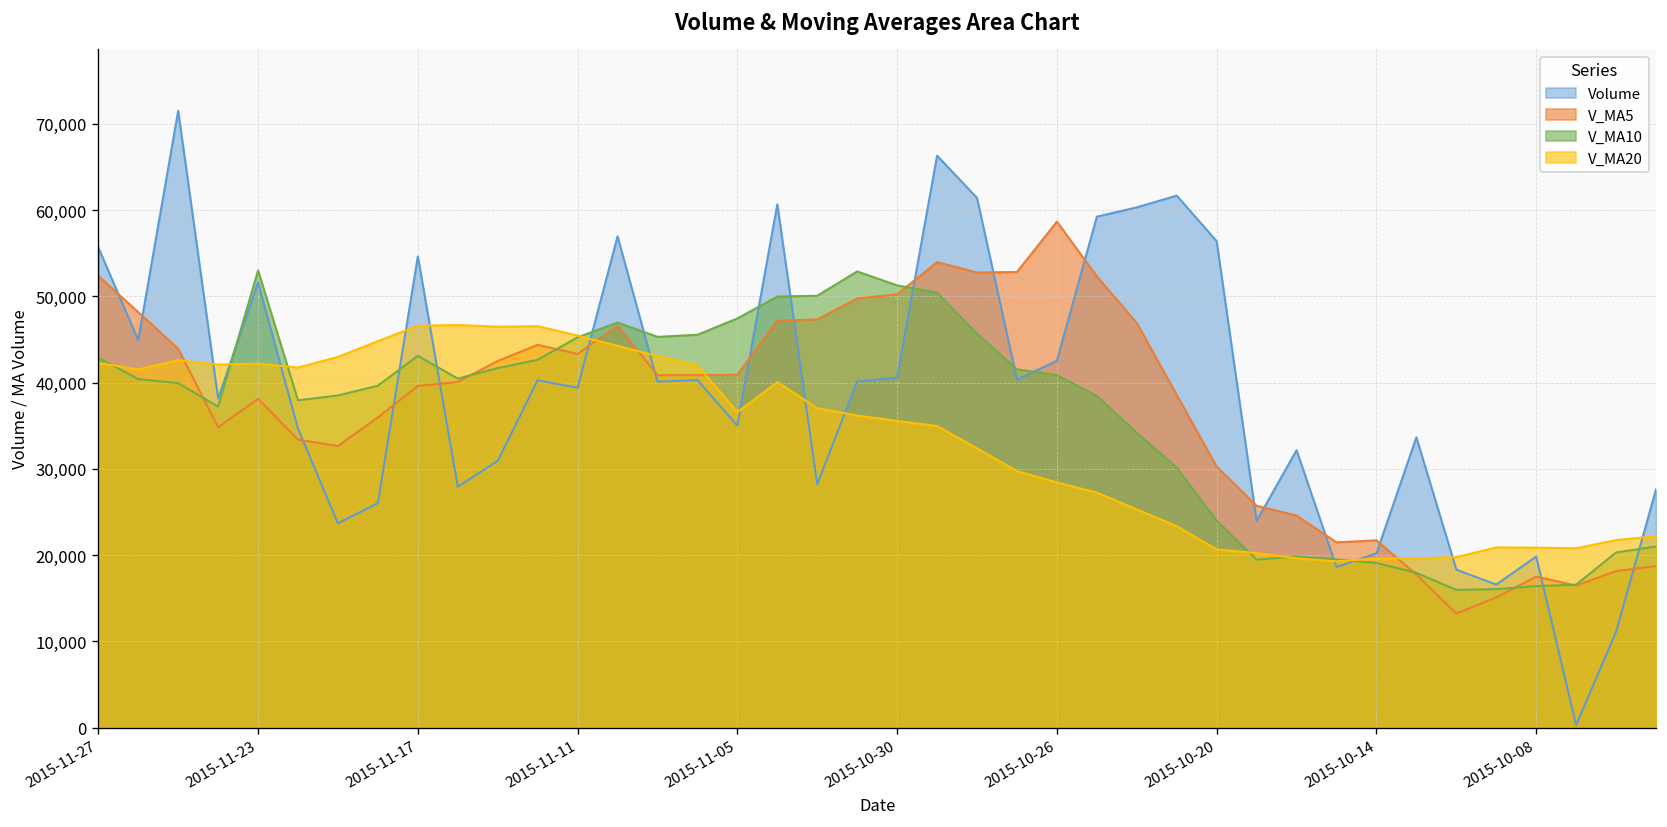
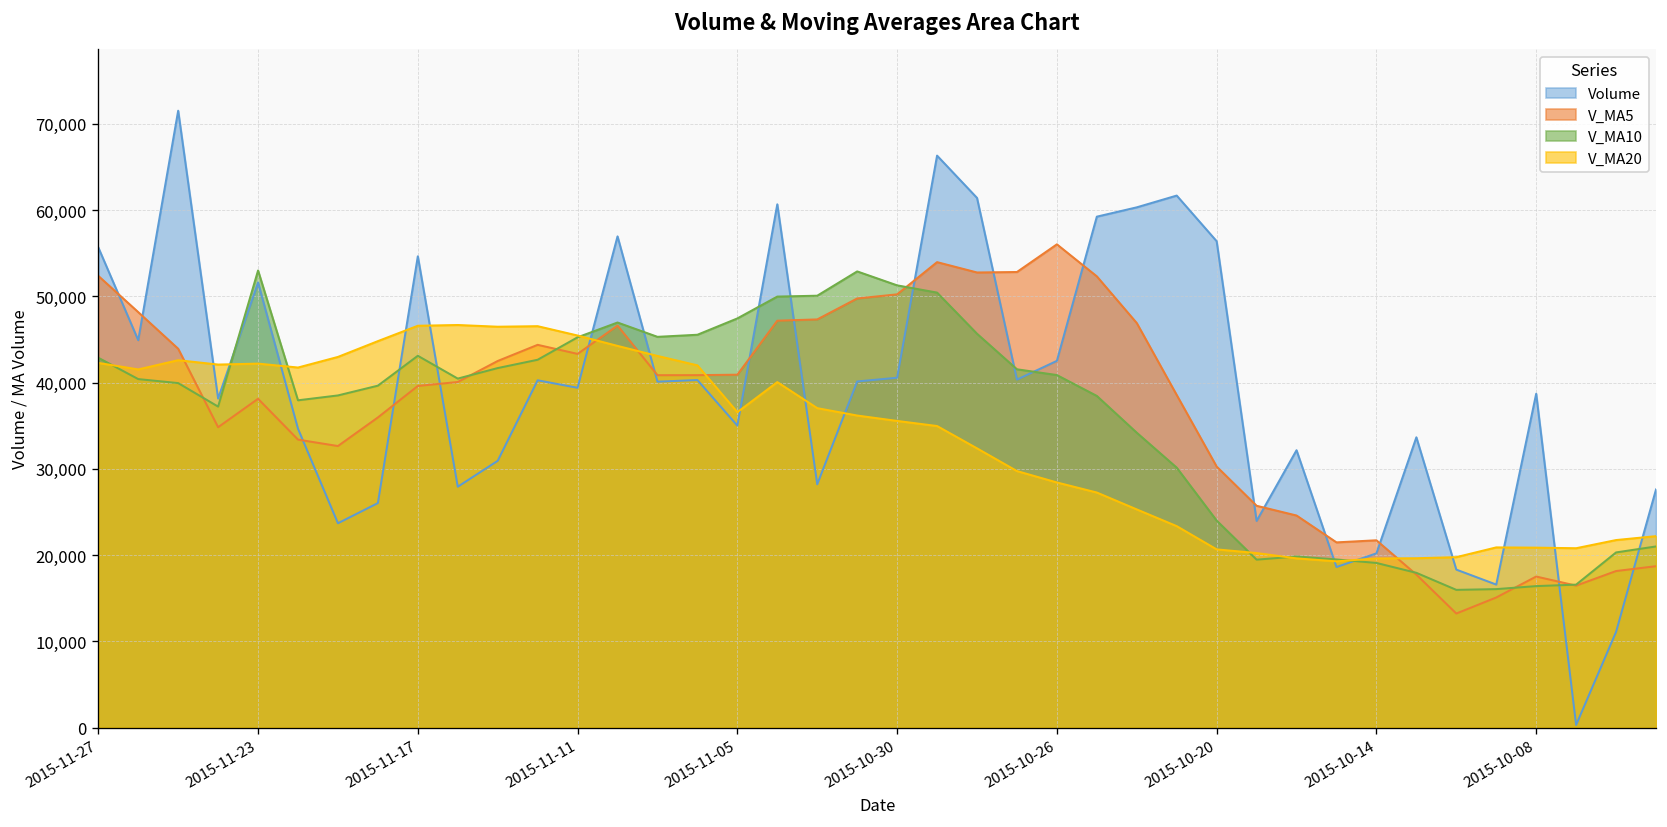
  {
    "Volume": {
      "2015-11-27": "56,000",
      "2015-11-23": "52,000",
      "2015-11-17": "55,000",
      "2015-11-11": "39,000",
      "2015-11-05": "35,000",
      "2015-10-30": "41,000",
      "2015-10-26": "43,000",
      "2015-10-20": "56,000",
      "2015-10-14": "20,000",
-     "2015-10-08": "20,000"
+     "2015-10-08": "39,000"
    },
    "V_MA5": {
      "2015-11-27": "52,000",
      "2015-11-23": "38,000",
      "2015-11-17": "40,000",
      "2015-11-11": "43,000",
      "2015-11-05": "41,000",
      "2015-10-30": "50,000",
-     "2015-10-26": "59,000",
+     "2015-10-26": "56,000",
      "2015-10-20": "30,000",
      "2015-10-14": "22,000",
      "2015-10-08": "18,000"
    },
    "V_MA10": {
      "2015-11-27": "43,000",
      "2015-11-23": "53,000",
      "2015-11-17": "43,000",
      "2015-11-05": "47,000",
      "2015-10-30": "51,000",
      "2015-10-26": "41,000",
      "2015-10-20": "24,000",
      "2015-10-14": "19,000",
      "2015-10-08": "16,000"
    },
    "V_MA20": {
      "2015-11-27": "42,000",
      "2015-11-23": "42,000",
      "2015-11-17": "47,000",
      "2015-11-05": "37,000",
      "2015-10-30": "36,000",
      "2015-10-26": "28,000",
      "2015-10-20": "21,000",
      "2015-10-14": "20,000",
      "2015-10-08": "21,000"
    }
  }
